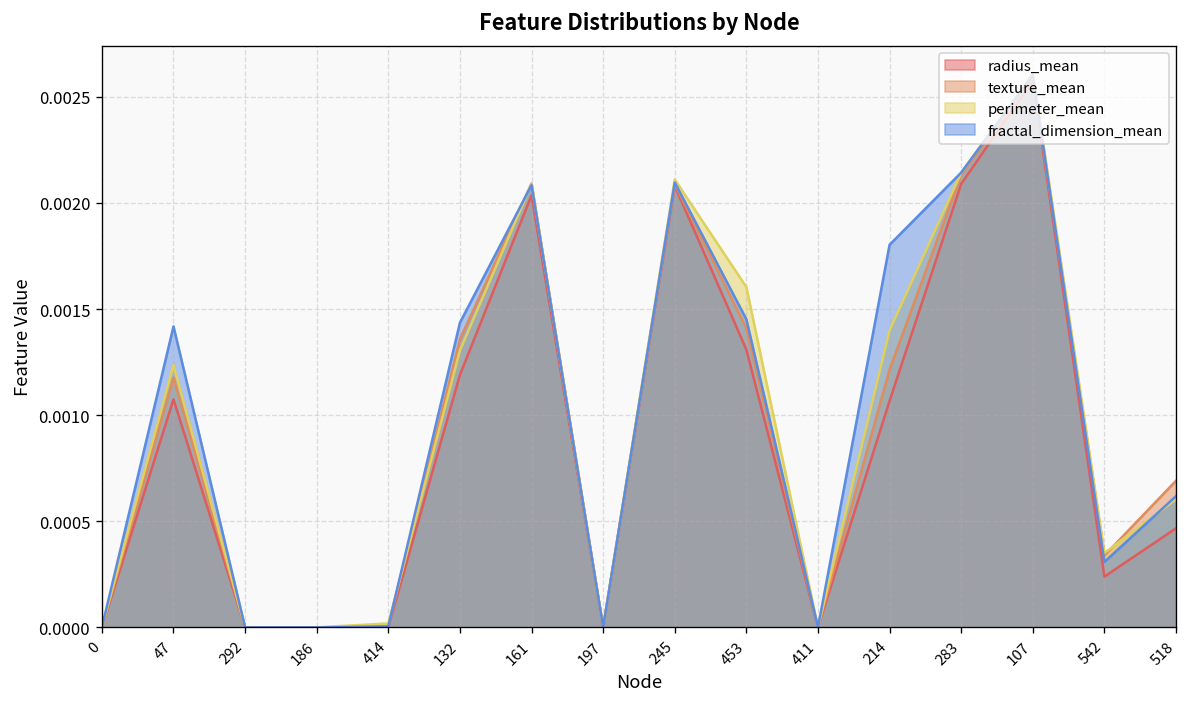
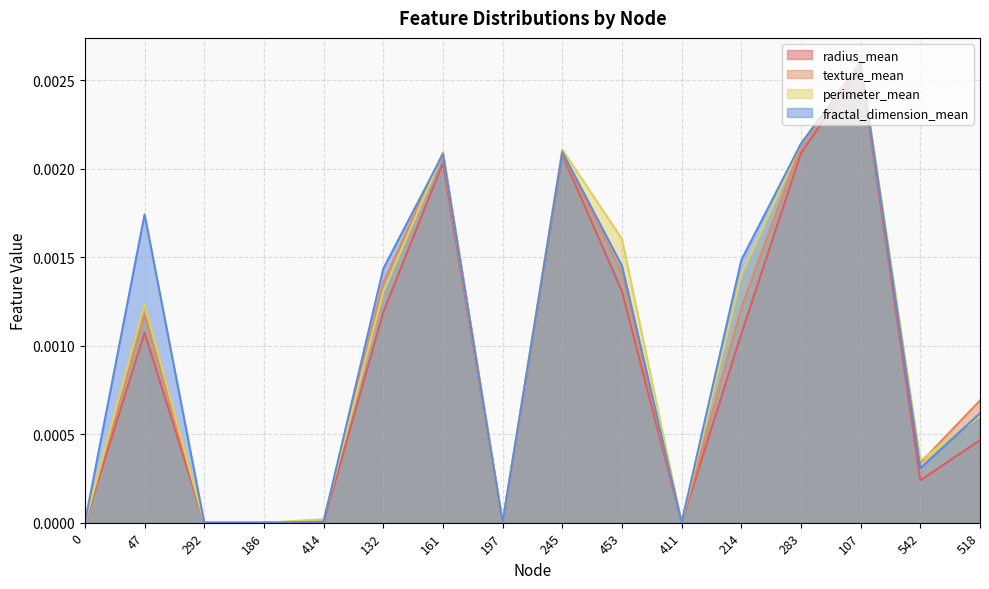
  {
    "fractal_dimension_mean": {
-     "47": 0.00142,
+     "47": 0.00174,
      "132": 0.00144,
      "453": 0.00145,
-     "214": 0.00180,
+     "214": 0.00148,
      "542": 0.00031,
      "518": 0.00062
    }
  }
